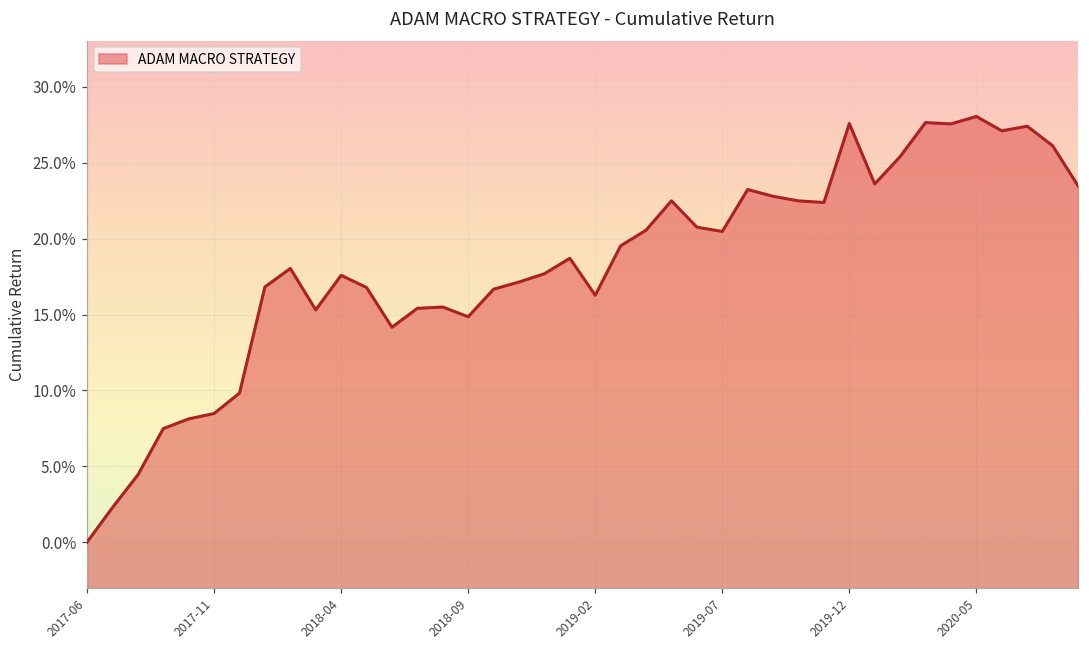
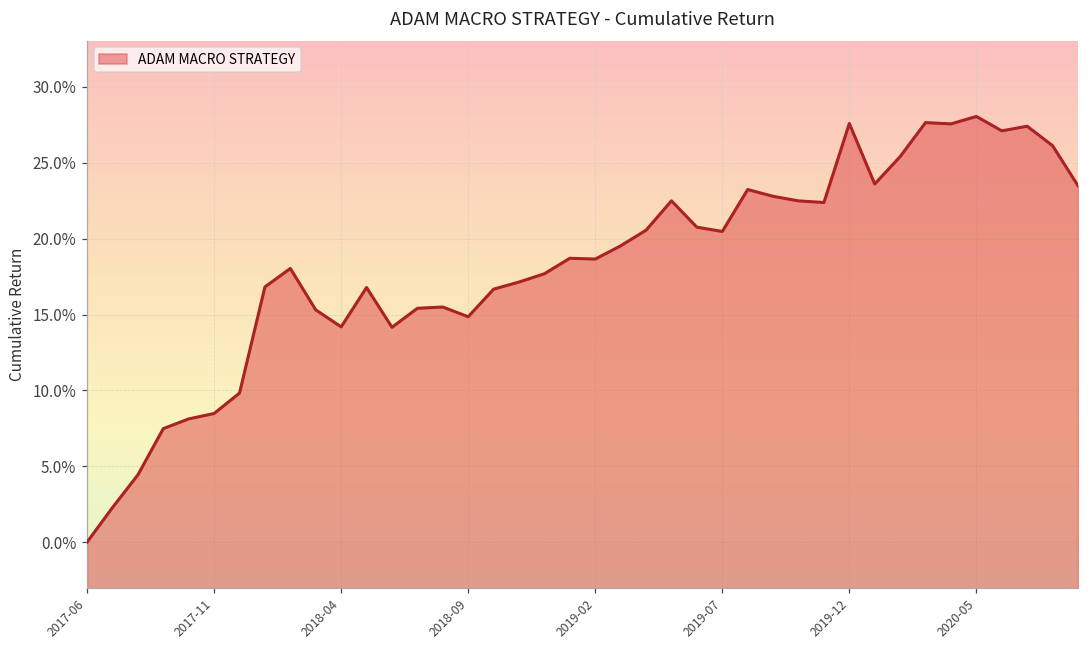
  {
    "2017-06": "0.0%",
    "2017-11": "8.5%",
-   "2018-04": "17.6%",
+   "2018-04": "14.2%",
    "2018-09": "14.9%",
-   "2019-02": "16.3%",
+   "2019-02": "18.7%",
    "2019-07": "20.5%",
    "2019-12": "27.6%",
    "2020-05": "28.1%"
  }
